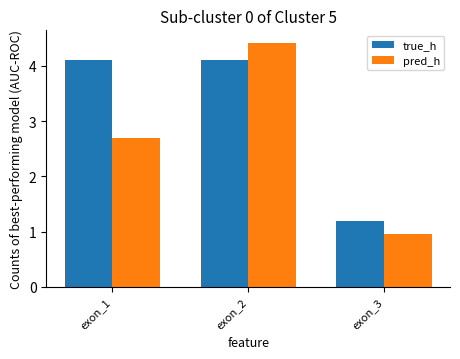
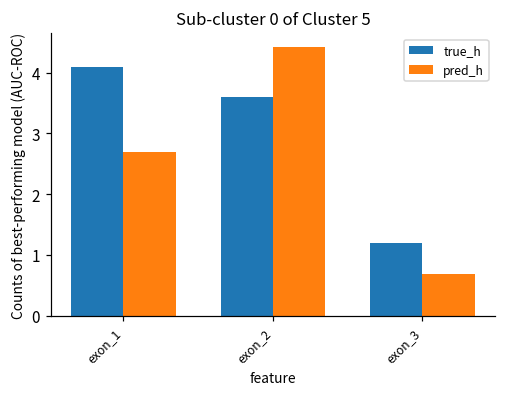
  {
    "true_h": {
      "exon_1": 4.1,
-     "exon_2": 4.1,
+     "exon_2": 3.6,
      "exon_3": 1.2
    },
    "pred_h": {
      "exon_1": 2.7,
      "exon_2": 4.4,
-     "exon_3": 1.0
+     "exon_3": 0.7
    }
  }
